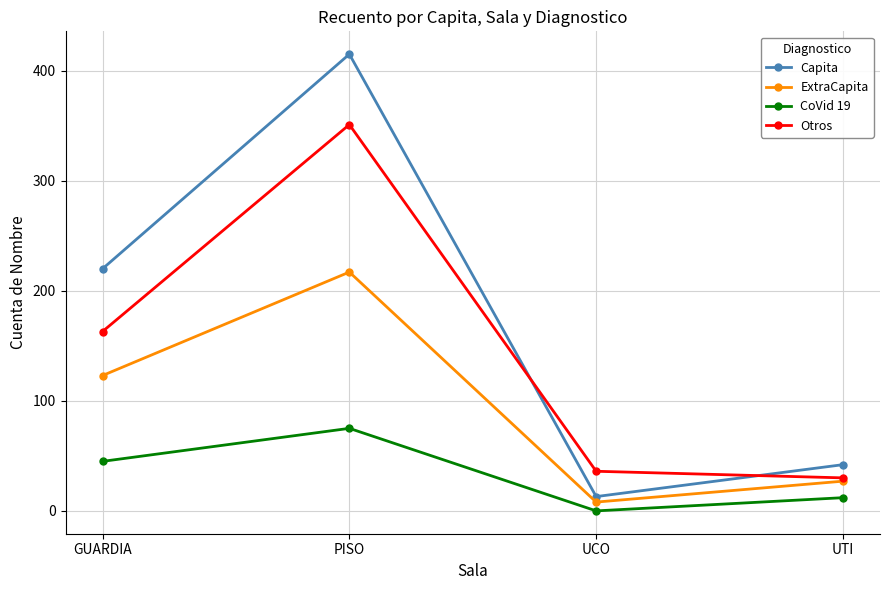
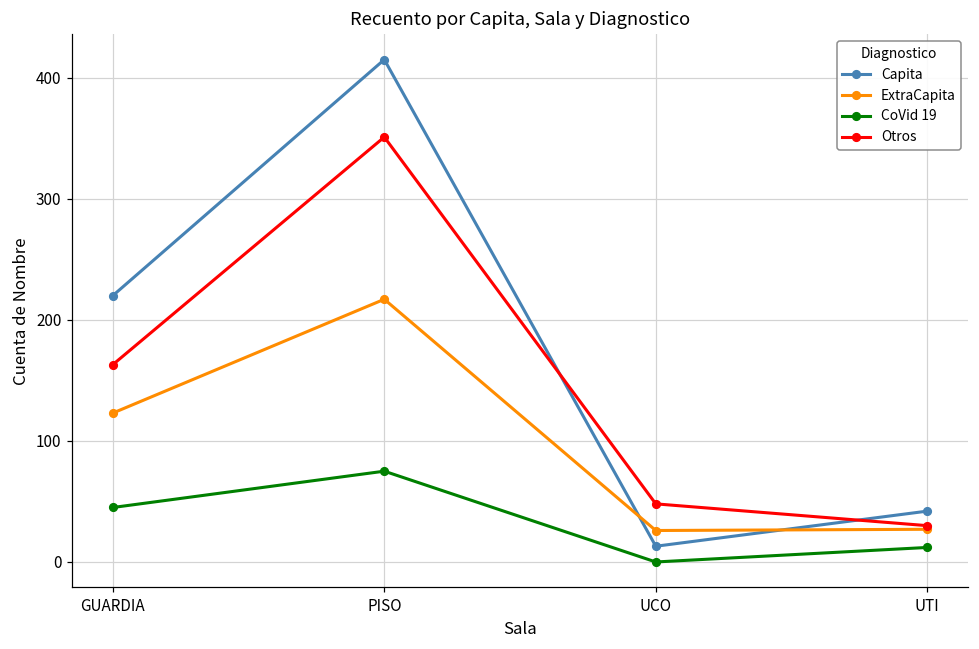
  {
    "Capita": {
      "GUARDIA": 220,
      "PISO": 415,
      "UCO": 13,
      "UTI": 42
    },
    "ExtraCapita": {
      "GUARDIA": 123,
      "PISO": 217,
-     "UCO": 8,
+     "UCO": 26,
      "UTI": 27
    },
    "CoVid 19": {
      "GUARDIA": 45,
      "PISO": 75,
      "UCO": 0,
      "UTI": 12
    },
    "Otros": {
      "GUARDIA": 163,
      "PISO": 351,
-     "UCO": 36,
+     "UCO": 48,
      "UTI": 30
    }
  }
